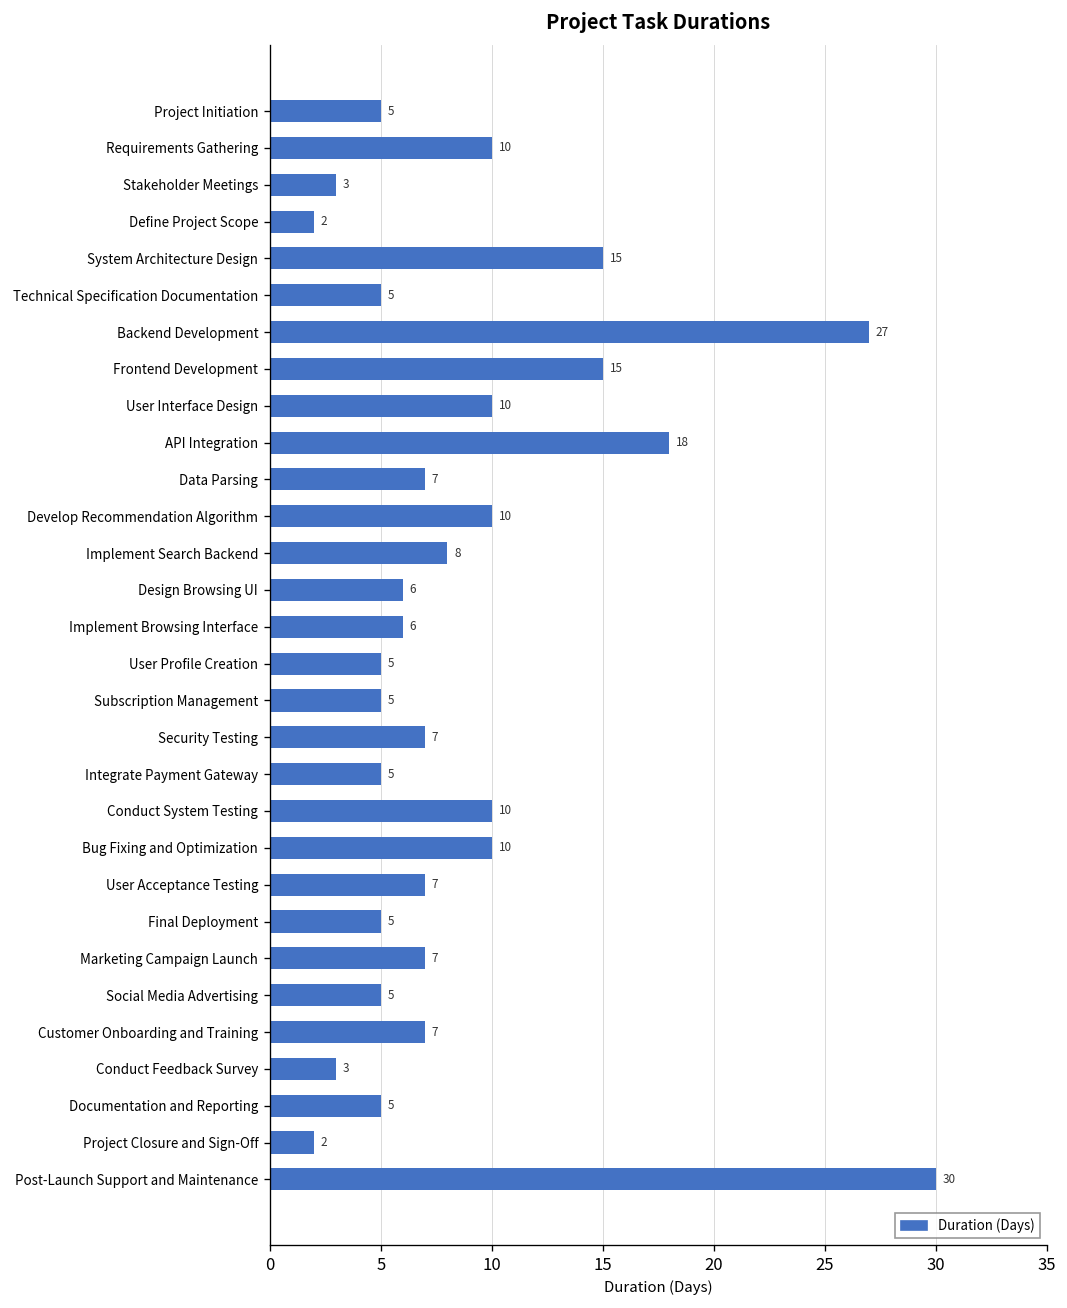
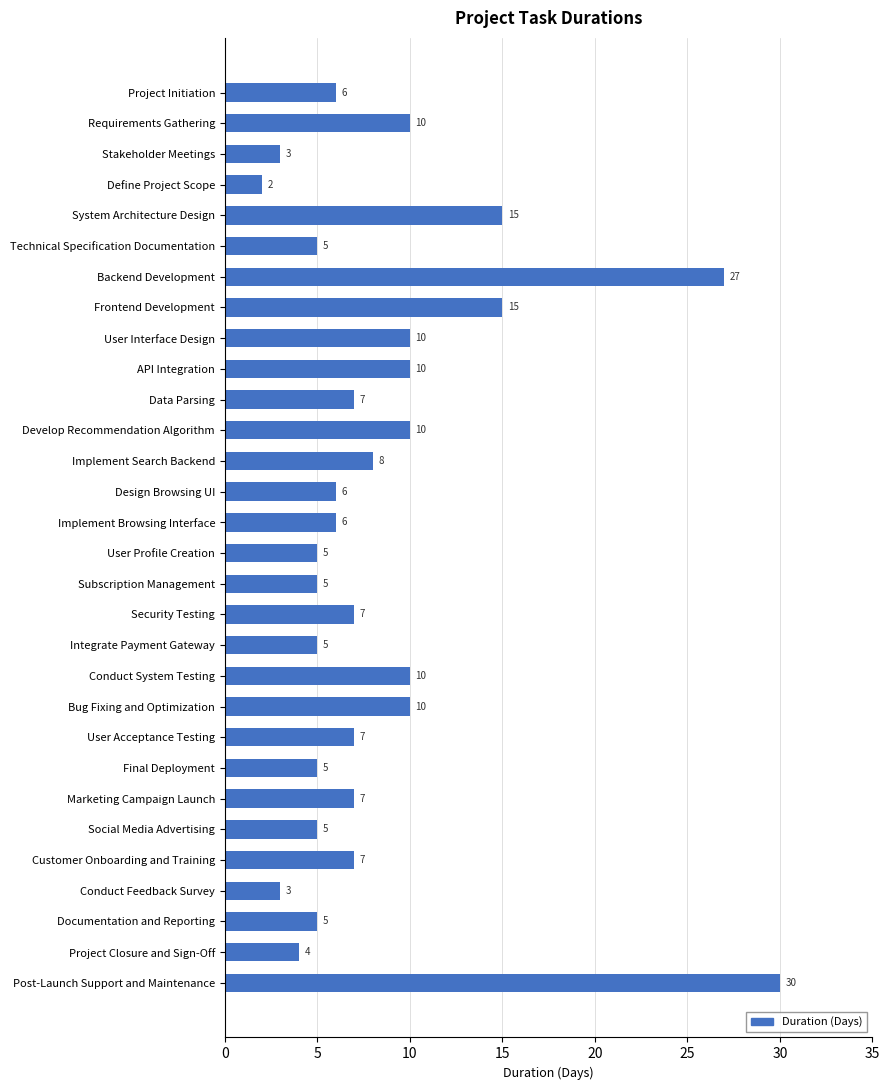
  {
-   "Project Initiation": 5,
+   "Project Initiation": 6,
    "Requirements Gathering": 10,
    "Stakeholder Meetings": 3,
    "Define Project Scope": 2,
    "System Architecture Design": 15,
    "Technical Specification Documentation": 5,
    "Backend Development": 27,
    "Frontend Development": 15,
    "User Interface Design": 10,
-   "API Integration": 18,
+   "API Integration": 10,
    "Data Parsing": 7,
    "Develop Recommendation Algorithm": 10,
    "Implement Search Backend": 8,
    "Design Browsing UI": 6,
    "Implement Browsing Interface": 6,
    "User Profile Creation": 5,
    "Subscription Management": 5,
    "Security Testing": 7,
    "Integrate Payment Gateway": 5,
    "Conduct System Testing": 10,
    "Bug Fixing and Optimization": 10,
    "User Acceptance Testing": 7,
    "Final Deployment": 5,
    "Marketing Campaign Launch": 7,
    "Social Media Advertising": 5,
    "Customer Onboarding and Training": 7,
    "Conduct Feedback Survey": 3,
    "Documentation and Reporting": 5,
-   "Project Closure and Sign-Off": 2,
+   "Project Closure and Sign-Off": 4,
    "Post-Launch Support and Maintenance": 30
  }
